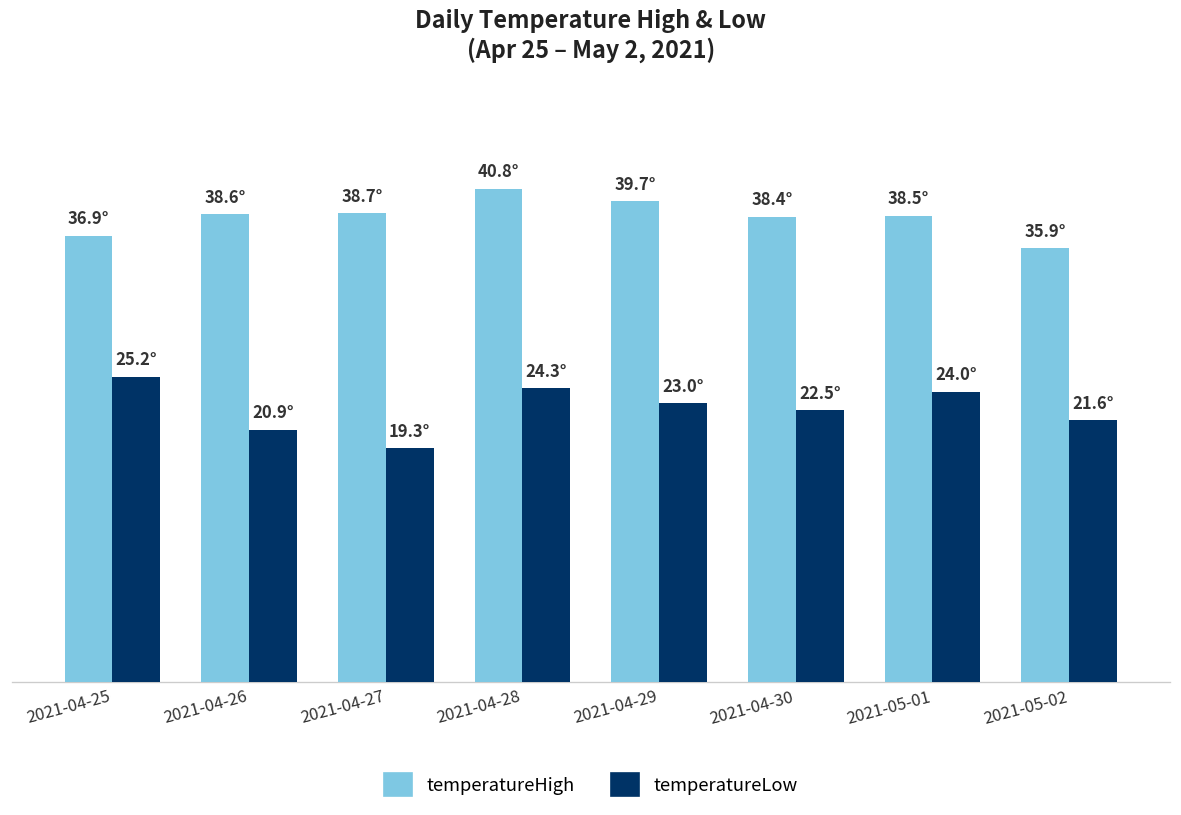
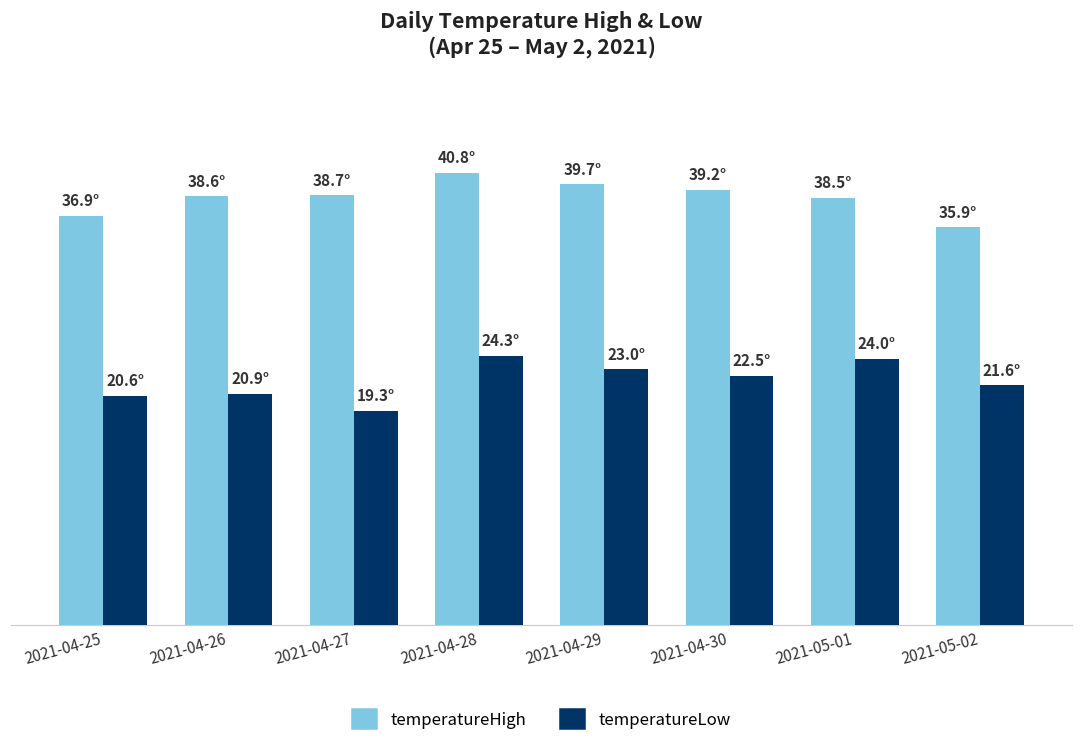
  {
    "temperatureHigh": {
      "2021-04-25": "36.9°",
      "2021-04-26": "38.6°",
      "2021-04-27": "38.7°",
      "2021-04-28": "40.8°",
      "2021-04-29": "39.7°",
-     "2021-04-30": "38.4°",
+     "2021-04-30": "39.2°",
      "2021-05-01": "38.5°",
      "2021-05-02": "35.9°"
    },
    "temperatureLow": {
-     "2021-04-25": "25.2°",
+     "2021-04-25": "20.6°",
      "2021-04-26": "20.9°",
      "2021-04-27": "19.3°",
      "2021-04-28": "24.3°",
      "2021-04-29": "23.0°",
      "2021-04-30": "22.5°",
      "2021-05-01": "24.0°",
      "2021-05-02": "21.6°"
    }
  }
